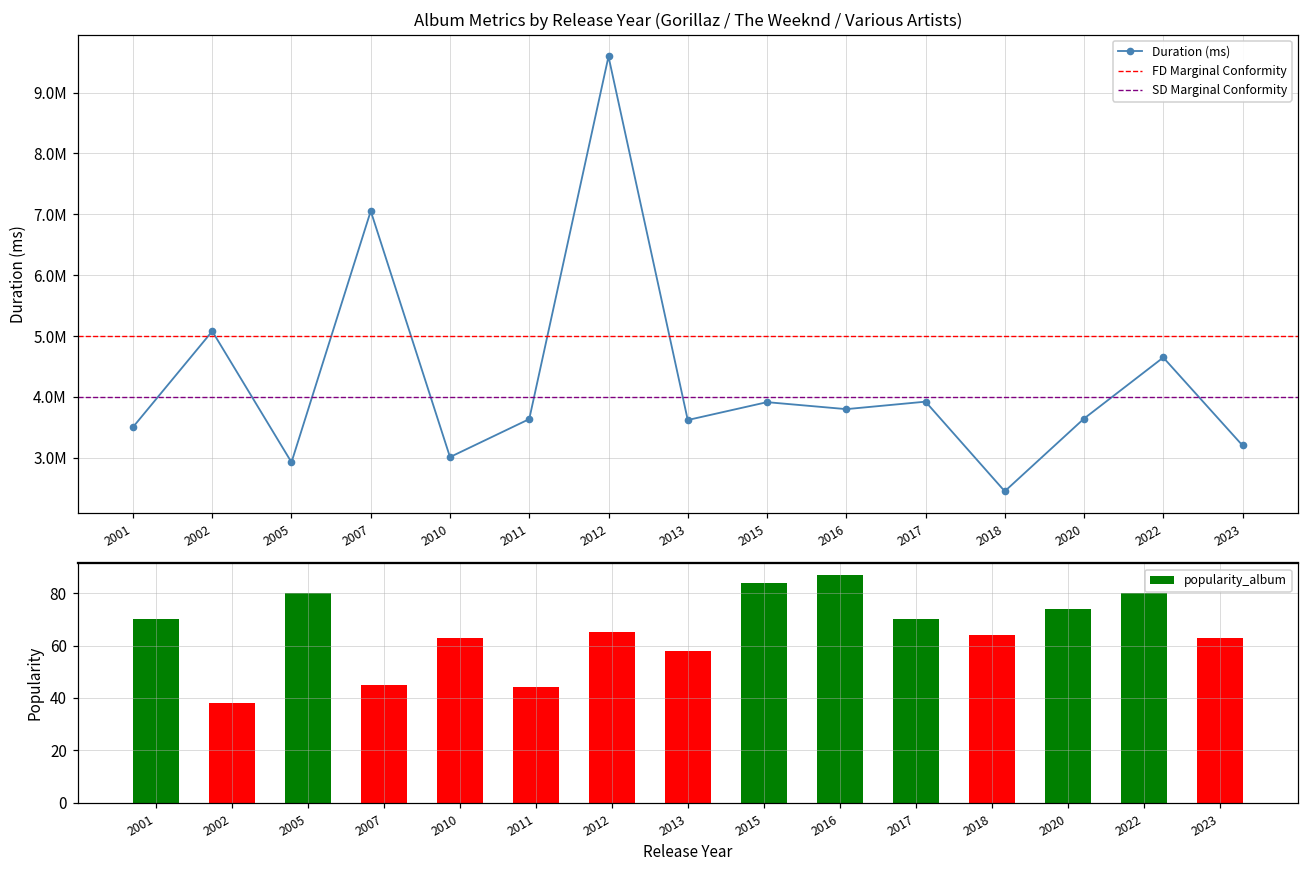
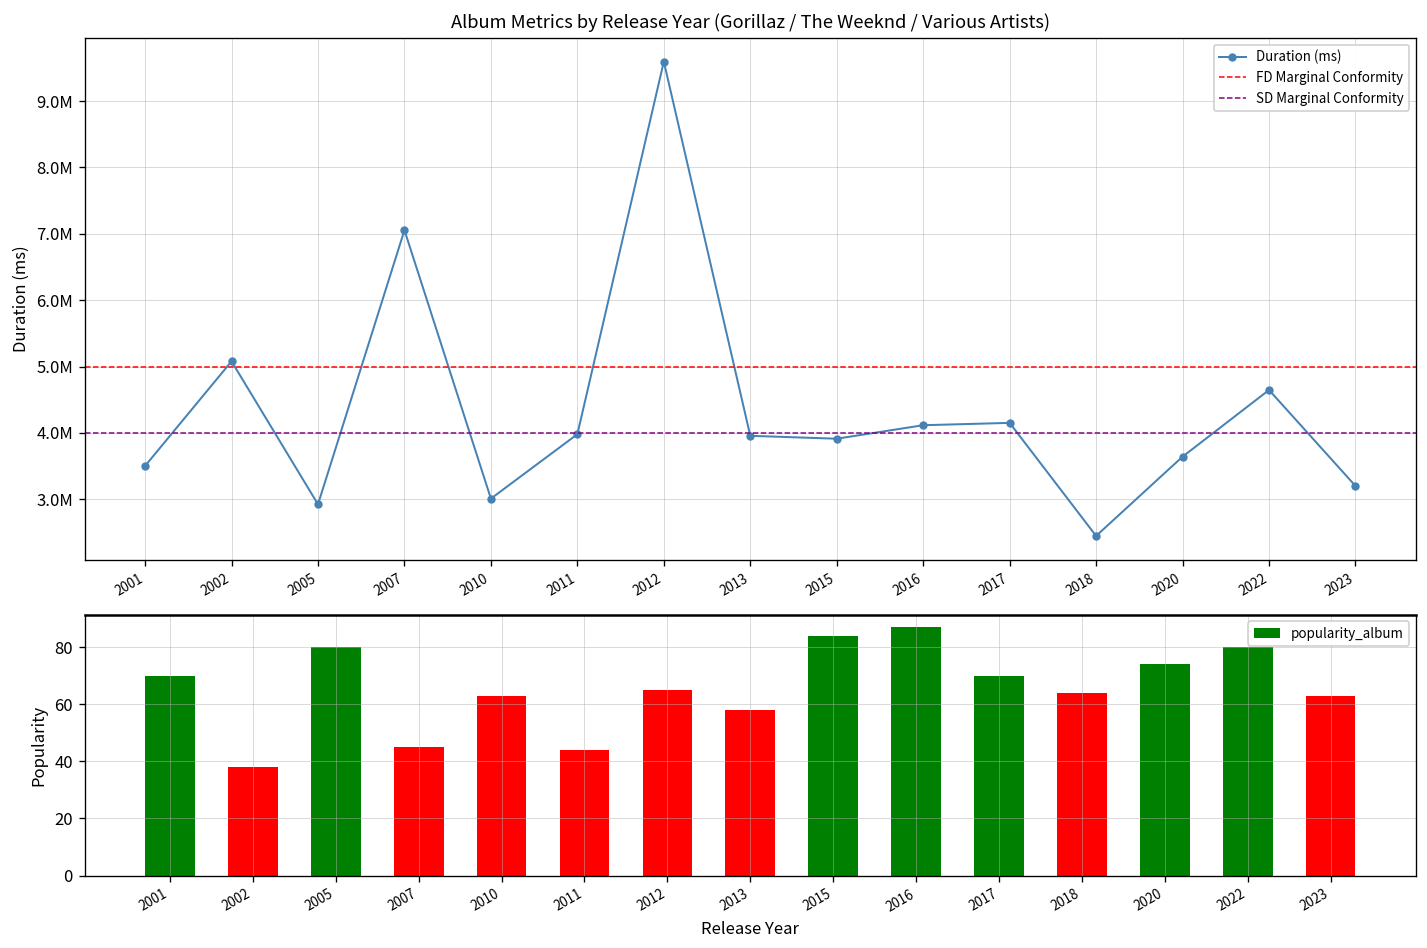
  {
    "Album Metrics by Release Year (Gorillaz / The Weeknd / Various Artists)": {
      "2001": 3500000,
      "2002": 5100000,
      "2005": 2900000,
      "2007": 7100000,
      "2010": 3000000,
-     "2011": 3600000,
+     "2011": 4000000,
      "2012": 9600000,
-     "2013": 3600000,
+     "2013": 4000000,
      "2015": 3900000,
-     "2016": 3800000,
-     "2017": 3900000,
+     "2016": 4100000,
+     "2017": 4200000,
      "2018": 2400000,
      "2020": 3600000,
      "2022": 4600000,
      "2023": 3200000
    }
  }
